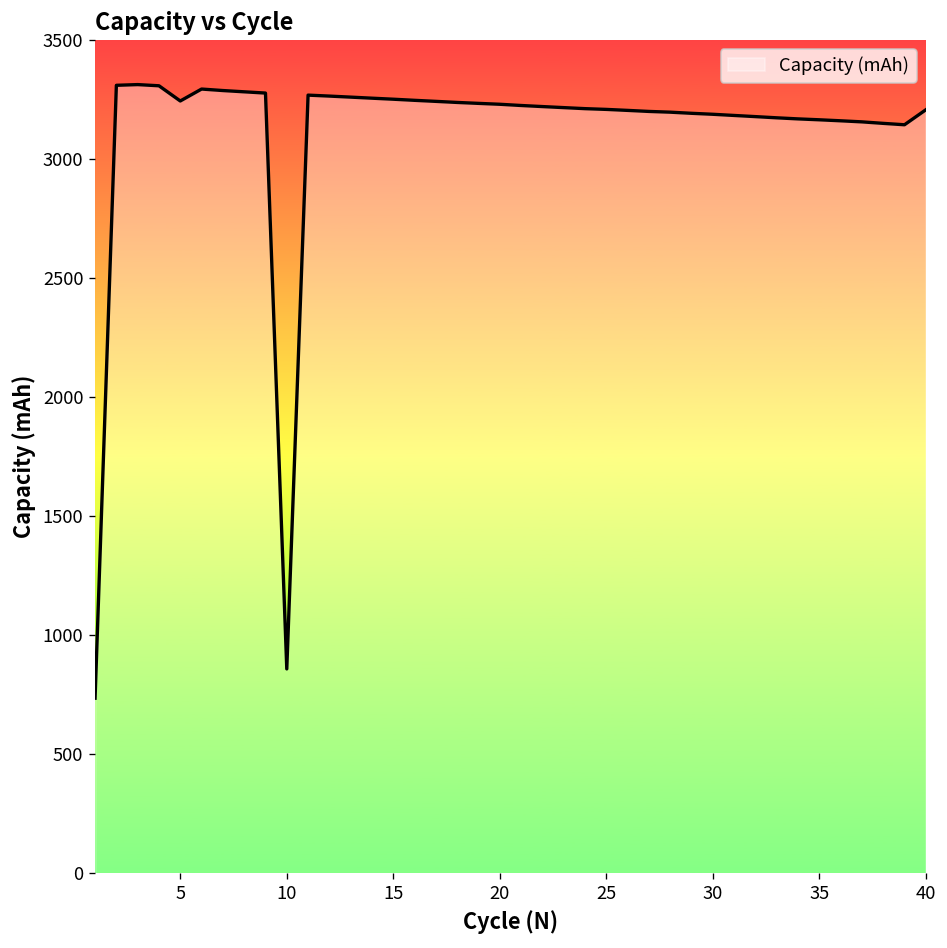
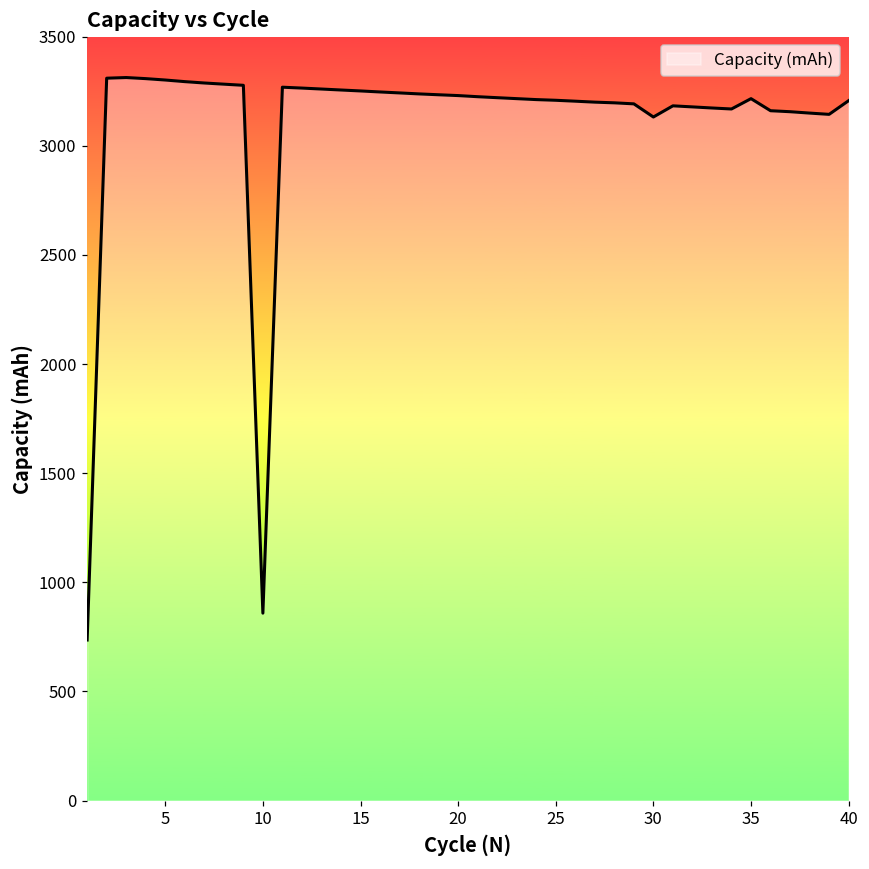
  {
-   "5": 3240,
+   "5": 3300,
    "10": 860,
    "15": 3250,
    "20": 3230,
    "25": 3210,
-   "30": 3190,
-   "35": 3160,
+   "30": 3130,
+   "35": 3220,
    "40": 3210
  }
